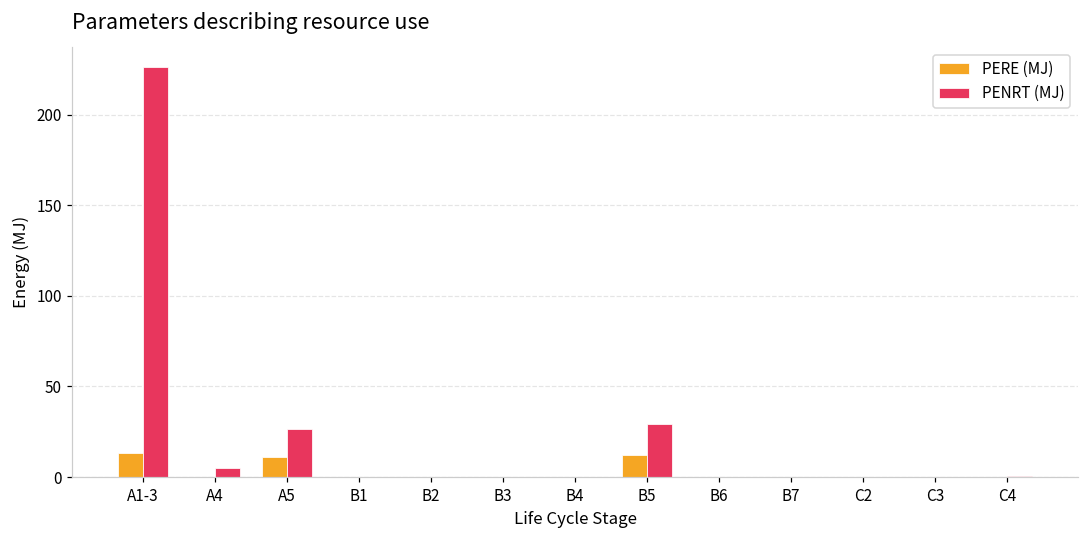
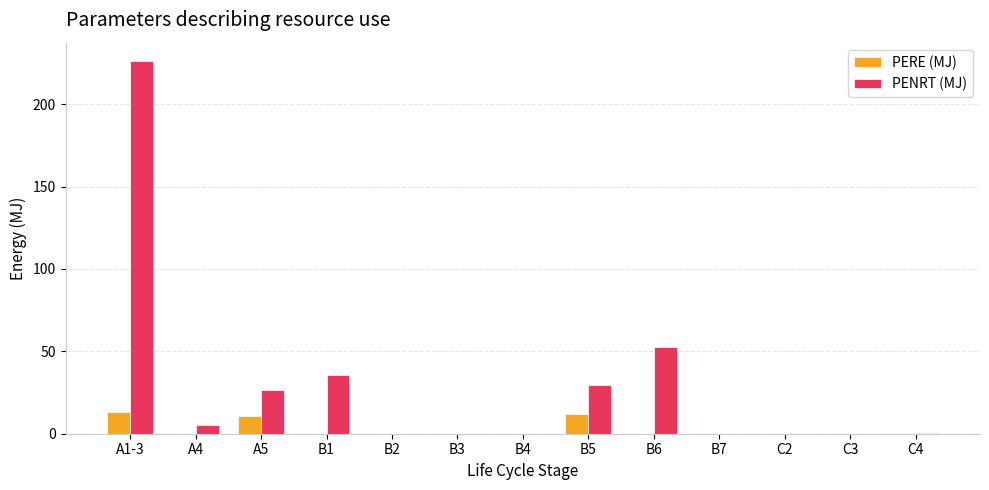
  {
    "PERE (MJ)": {
      "A1-3": 13,
      "A5": 11,
      "B1": 0,
      "B2": 0,
      "B3": 0,
      "B4": 0,
      "B5": 12,
      "B6": 0,
      "B7": 0,
      "C3": 0
    },
    "PENRT (MJ)": {
      "A1-3": 226,
      "A4": 5,
      "A5": 26,
-     "B1": 0,
+     "B1": 36,
      "B2": 0,
      "B3": 0,
      "B4": 0,
      "B5": 30,
-     "B6": 0,
+     "B6": 53,
      "B7": 0,
      "C3": 0
    }
  }
